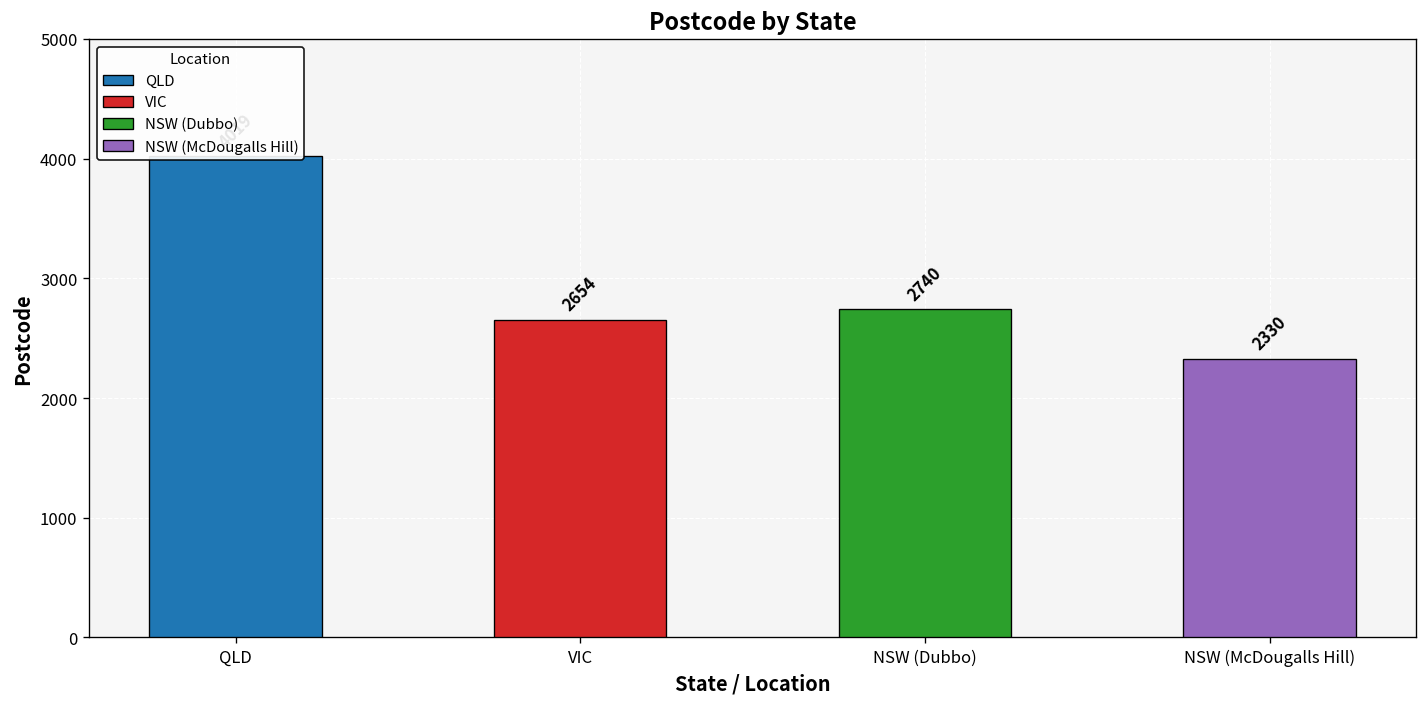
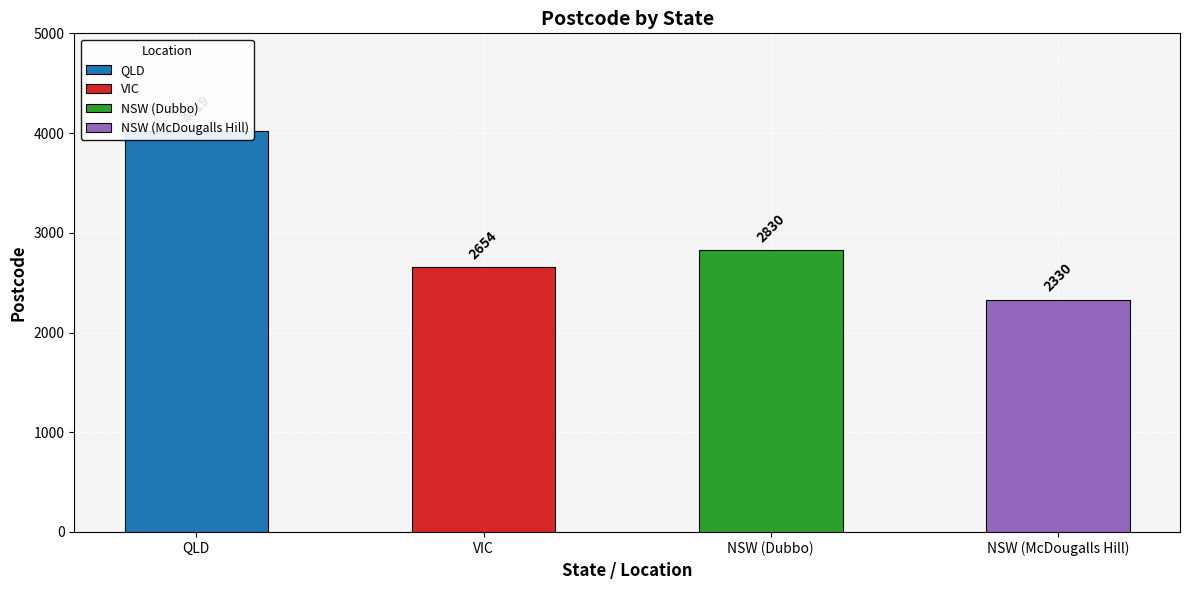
  {
    "VIC": 2654,
-   "NSW (Dubbo)": 2740,
+   "NSW (Dubbo)": 2830,
    "NSW (McDougalls Hill)": 2330
  }
